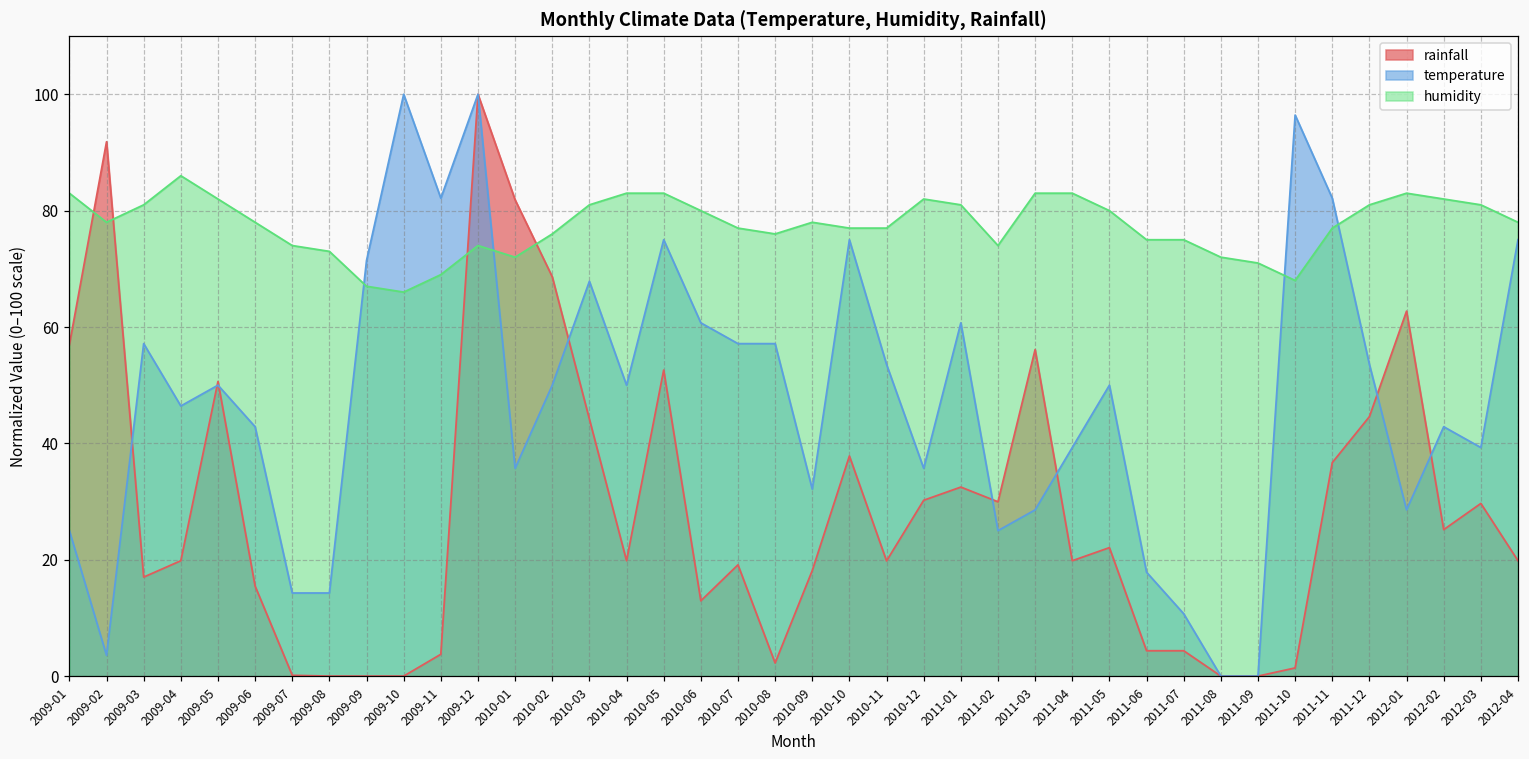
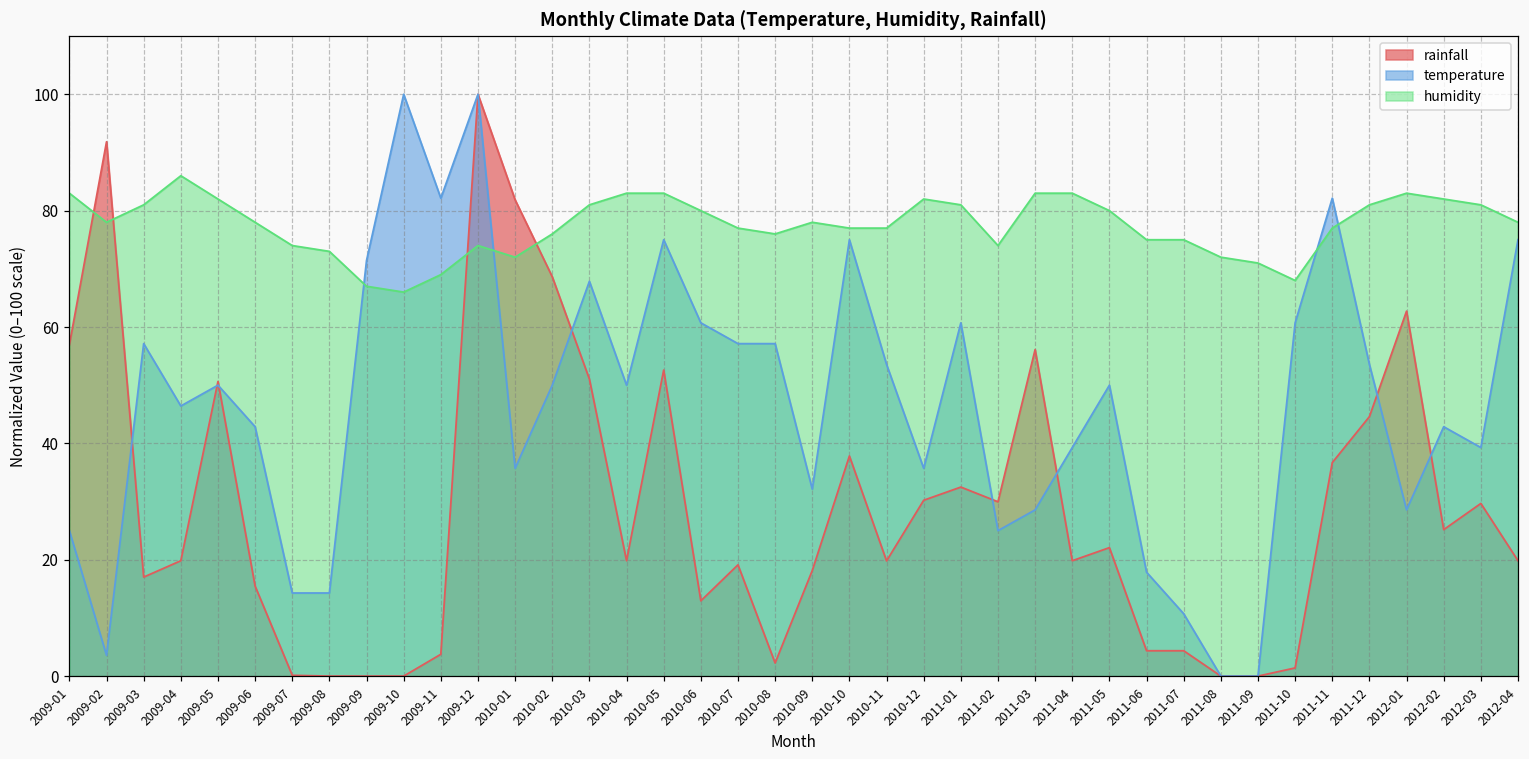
  {
    "rainfall": {
      "2009-01": 57,
      "2009-02": 92,
      "2009-03": 17,
      "2009-04": 20,
      "2009-05": 51,
      "2009-06": 15,
      "2009-07": 0,
      "2009-08": 0,
      "2009-09": 0,
      "2009-10": 0,
      "2009-11": 4,
      "2010-01": 82,
      "2010-02": 69,
-     "2010-03": 44,
+     "2010-03": 51,
      "2010-04": 20,
      "2010-05": 53,
      "2010-06": 13,
      "2010-07": 19,
      "2010-08": 2,
      "2010-09": 18,
      "2010-10": 38,
      "2010-11": 20,
      "2010-12": 30,
      "2011-01": 32,
      "2011-02": 30,
      "2011-03": 56,
      "2011-04": 20,
      "2011-05": 22,
      "2011-06": 4,
      "2011-07": 4,
      "2011-10": 1,
      "2011-11": 37,
      "2011-12": 45,
      "2012-01": 63,
      "2012-02": 25,
      "2012-03": 30,
      "2012-04": 20
    },
    "temperature": {
      "2009-01": 25,
      "2009-02": 4,
      "2009-03": 57,
      "2009-04": 46,
      "2009-05": 50,
      "2009-06": 43,
      "2009-07": 14,
      "2009-08": 14,
      "2009-09": 71,
      "2009-10": 100,
      "2009-11": 82,
      "2010-01": 36,
      "2010-02": 50,
      "2010-03": 68,
      "2010-04": 50,
      "2010-05": 75,
      "2010-06": 61,
      "2010-07": 57,
      "2010-08": 57,
      "2010-09": 32,
      "2010-10": 75,
      "2010-11": 54,
      "2010-12": 36,
      "2011-01": 61,
      "2011-02": 25,
      "2011-03": 29,
      "2011-04": 39,
      "2011-05": 50,
      "2011-06": 18,
      "2011-07": 11,
-     "2011-10": 96,
+     "2011-10": 61,
      "2011-11": 82,
      "2011-12": 54,
      "2012-01": 29,
      "2012-02": 43,
      "2012-03": 39,
      "2012-04": 75
    },
    "humidity": {
      "2009-01": 83,
      "2009-02": 78,
      "2009-03": 81,
      "2009-04": 86,
      "2009-05": 82,
      "2009-06": 78,
      "2009-07": 74,
      "2009-08": 73,
      "2009-09": 67,
      "2009-10": 66,
      "2009-11": 69,
      "2009-12": 74,
      "2010-01": 72,
      "2010-02": 76,
      "2010-03": 81,
      "2010-04": 83,
      "2010-05": 83,
      "2010-06": 80,
      "2010-07": 77,
      "2010-08": 76,
      "2010-09": 78,
      "2010-10": 77,
      "2010-11": 77,
      "2010-12": 82,
      "2011-01": 81,
      "2011-02": 74,
      "2011-03": 83,
      "2011-04": 83,
      "2011-05": 80,
      "2011-06": 75,
      "2011-07": 75,
      "2011-08": 72,
      "2011-09": 71,
      "2011-10": 68,
      "2011-11": 77,
      "2011-12": 81,
      "2012-01": 83,
      "2012-02": 82,
      "2012-03": 81,
      "2012-04": 78
    }
  }
